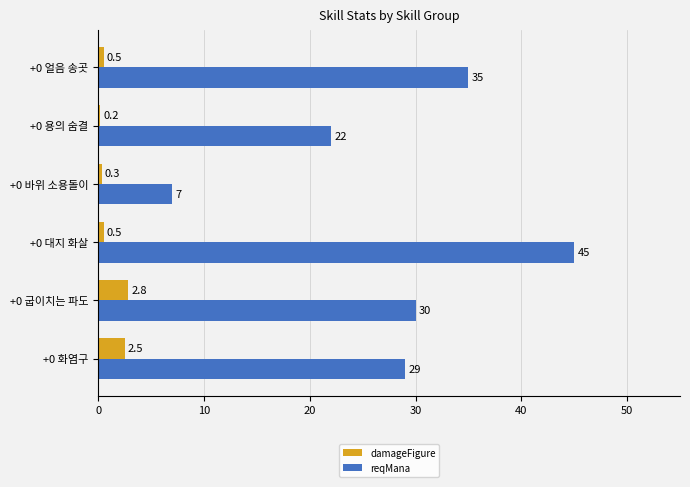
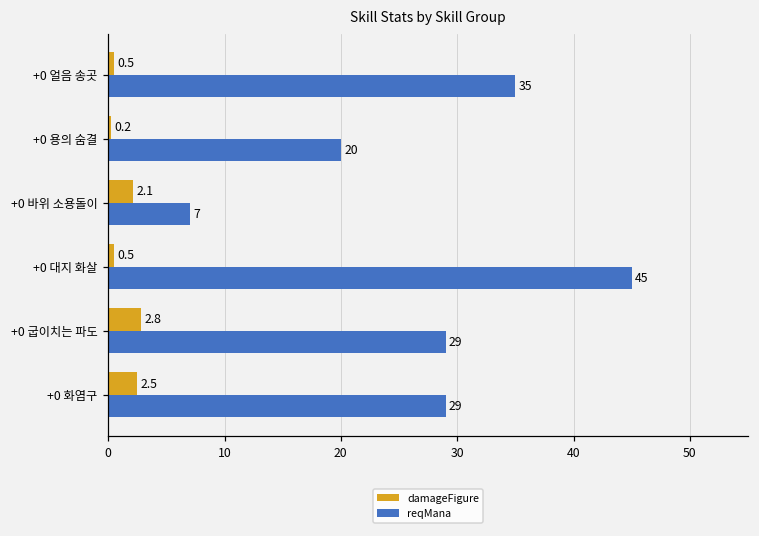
  {
    "damageFigure": {
      "+0 얼음 송곳": 0.5,
      "+0 용의 숨결": 0.2,
-     "+0 바위 소용돌이": 0.3,
+     "+0 바위 소용돌이": 2.1,
      "+0 대지 화살": 0.5,
      "+0 굽이치는 파도": 2.8,
      "+0 화염구": 2.5
    },
    "reqMana": {
      "+0 얼음 송곳": 35,
-     "+0 용의 숨결": 22,
+     "+0 용의 숨결": 20,
      "+0 바위 소용돌이": 7,
      "+0 대지 화살": 45,
-     "+0 굽이치는 파도": 30,
+     "+0 굽이치는 파도": 29,
      "+0 화염구": 29
    }
  }
